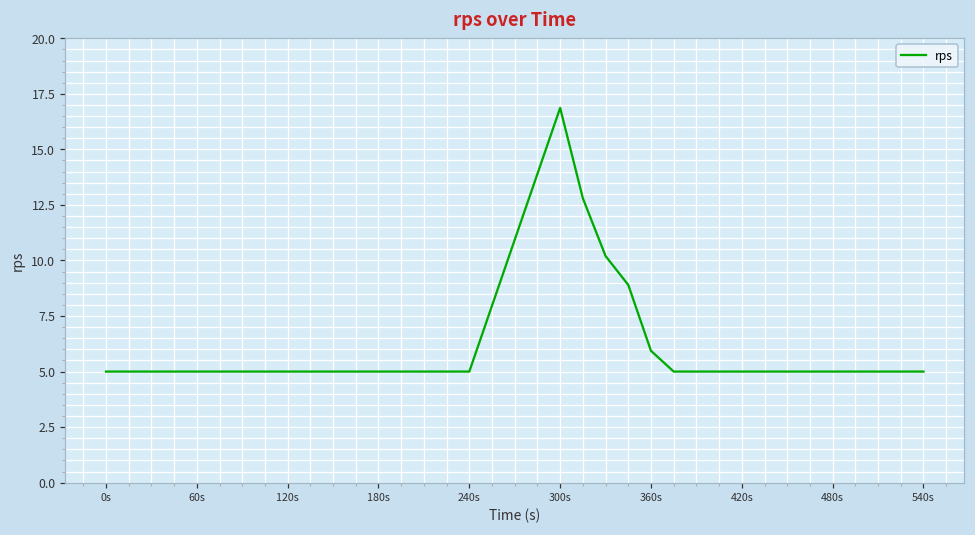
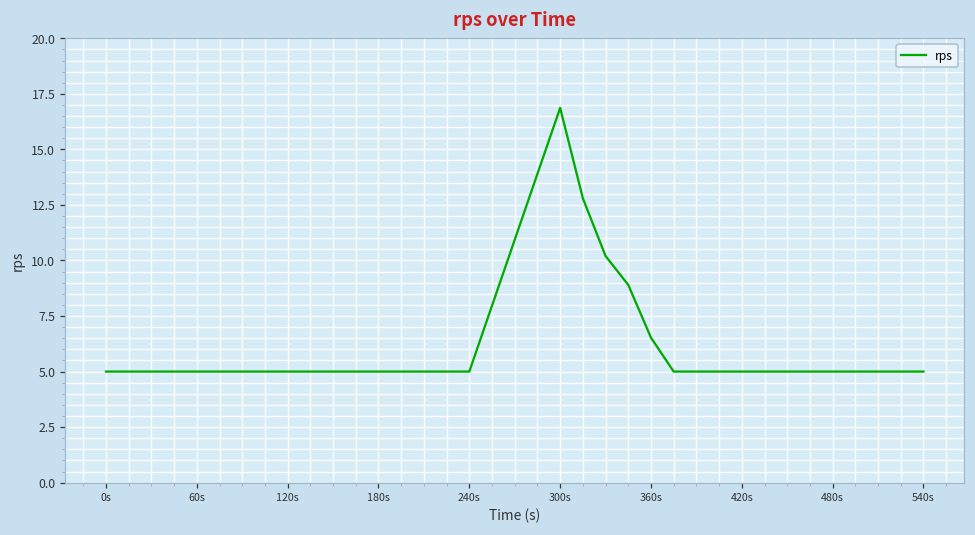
  {
    "0s": 5.0,
    "60s": 5.0,
    "120s": 5.0,
    "180s": 5.0,
    "240s": 5.0,
    "300s": 16.9,
-   "360s": 5.9,
+   "360s": 6.5,
    "420s": 5.0,
    "480s": 5.0,
    "540s": 5.0
  }
